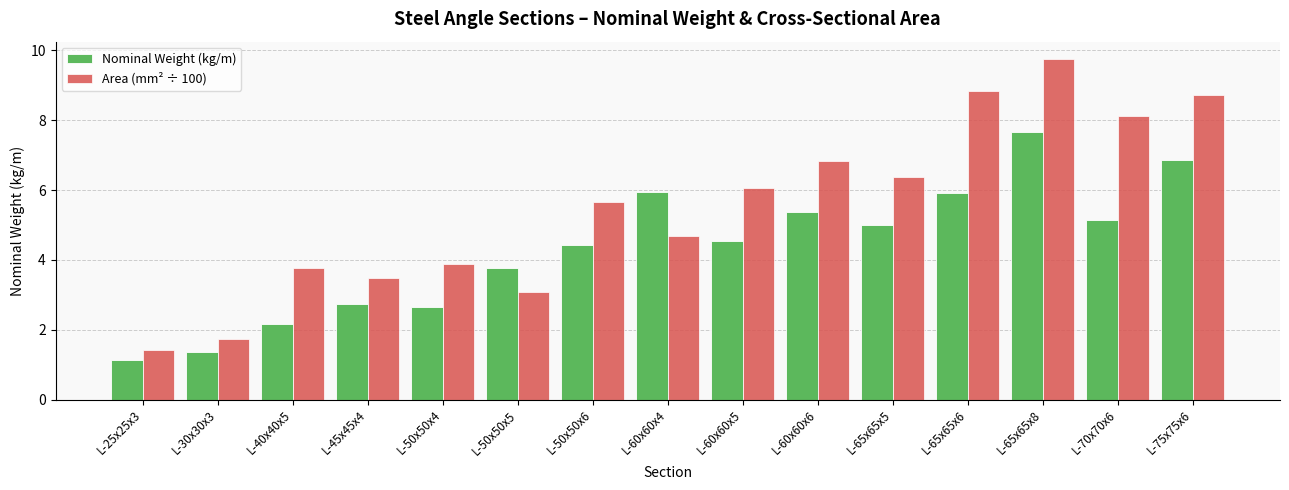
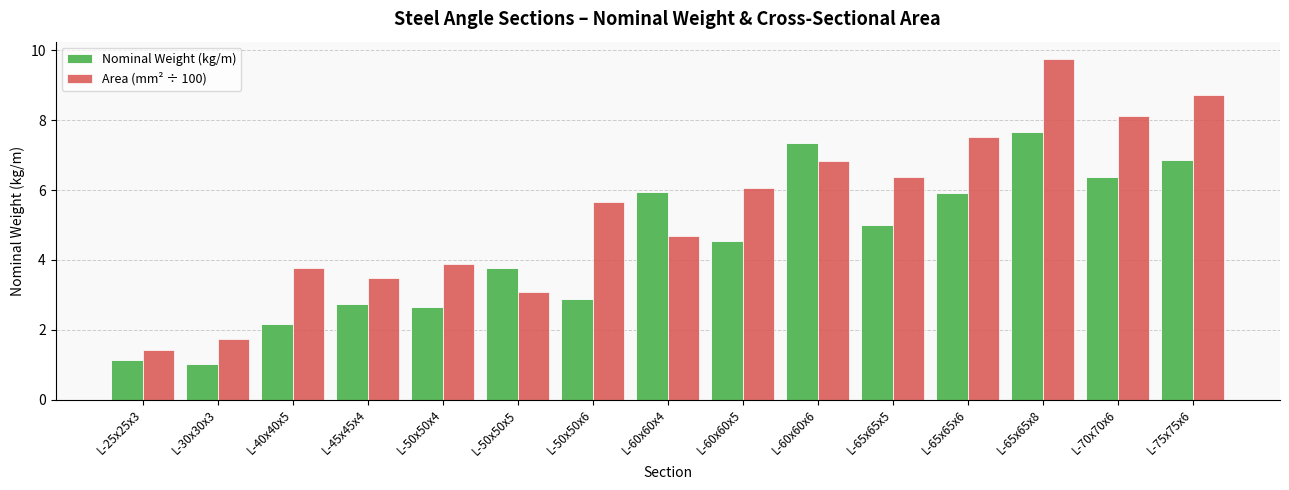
  {
    "Nominal Weight (kg/m)": {
      "L-25x25x3": 1.1,
-     "L-30x30x3": 1.4,
+     "L-30x30x3": 1.0,
      "L-40x40x5": 2.2,
      "L-45x45x4": 2.7,
      "L-50x50x4": 2.7,
      "L-50x50x5": 3.8,
-     "L-50x50x6": 4.4,
+     "L-50x50x6": 2.9,
      "L-60x60x4": 6.0,
      "L-60x60x5": 4.6,
-     "L-60x60x6": 5.4,
+     "L-60x60x6": 7.3,
      "L-65x65x5": 5.0,
      "L-65x65x6": 5.9,
      "L-65x65x8": 7.7,
-     "L-70x70x6": 5.2,
+     "L-70x70x6": 6.4,
      "L-75x75x6": 6.9
    },
    "Area (mm² ÷ 100)": {
      "L-25x25x3": 1.4,
      "L-30x30x3": 1.7,
      "L-40x40x5": 3.8,
      "L-45x45x4": 3.5,
      "L-50x50x4": 3.9,
      "L-50x50x5": 3.1,
      "L-50x50x6": 5.6,
      "L-60x60x4": 4.7,
      "L-60x60x5": 6.1,
      "L-60x60x6": 6.8,
      "L-65x65x5": 6.4,
-     "L-65x65x6": 8.8,
+     "L-65x65x6": 7.5,
      "L-65x65x8": 9.8,
      "L-70x70x6": 8.1,
      "L-75x75x6": 8.7
    }
  }
